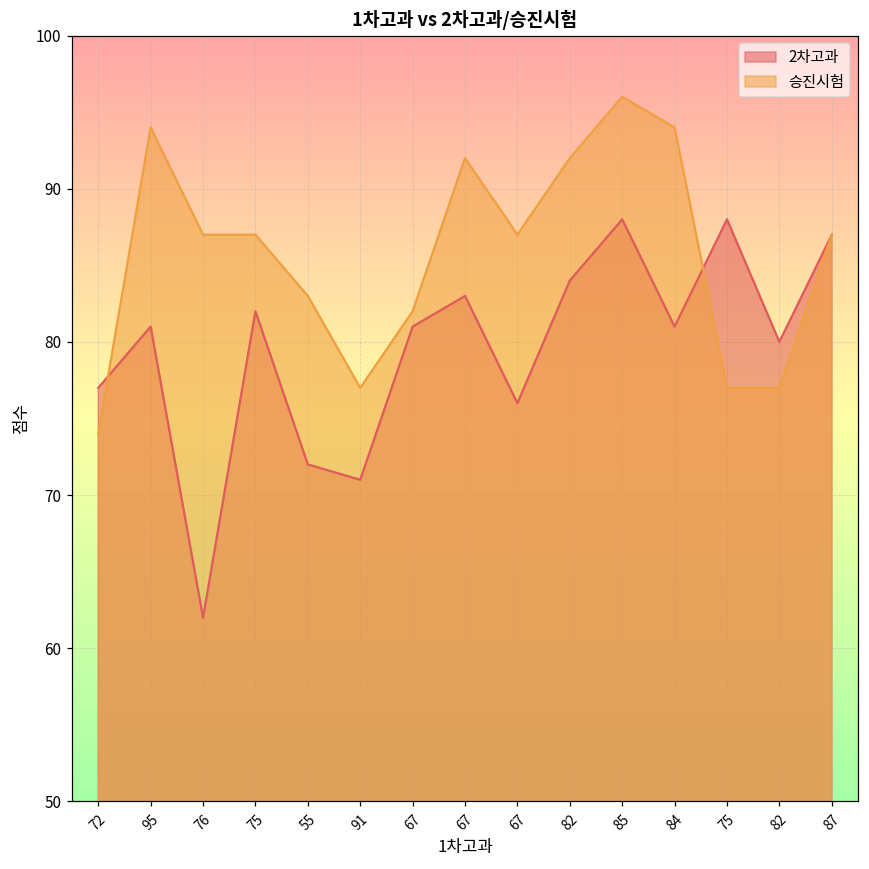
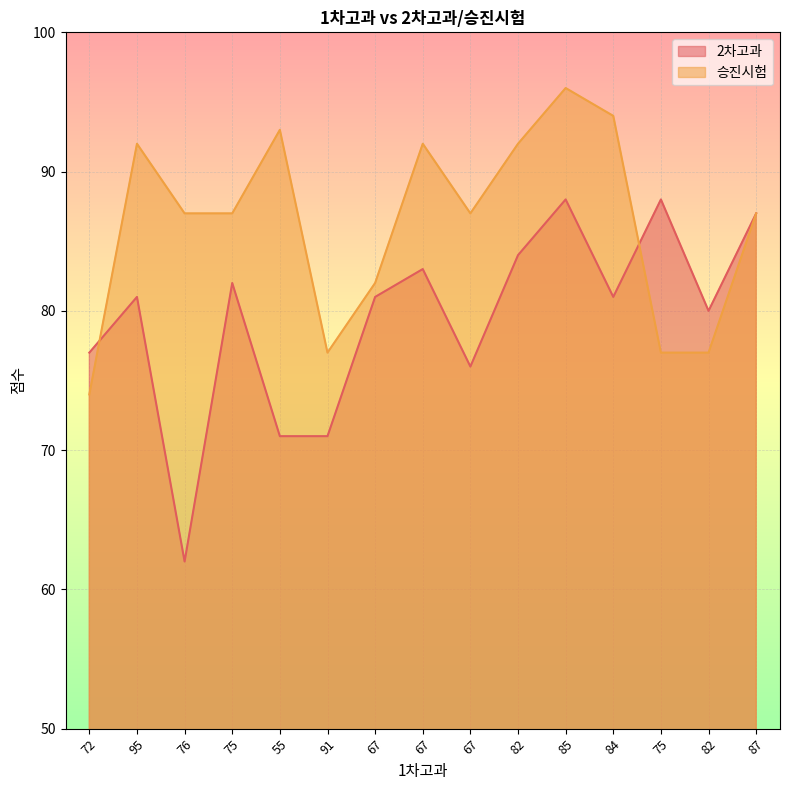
  {
    "2차고과": {
      "72": 77,
      "95": 81,
      "76": 62,
-     "55": 72,
+     "55": 71,
      "91": 71,
      "85": 88,
      "84": 81
    },
    "승진시험": {
      "72": 74,
-     "95": 94,
+     "95": 92,
      "76": 87,
-     "55": 83,
+     "55": 93,
      "91": 77,
      "85": 96,
      "84": 94
    }
  }
